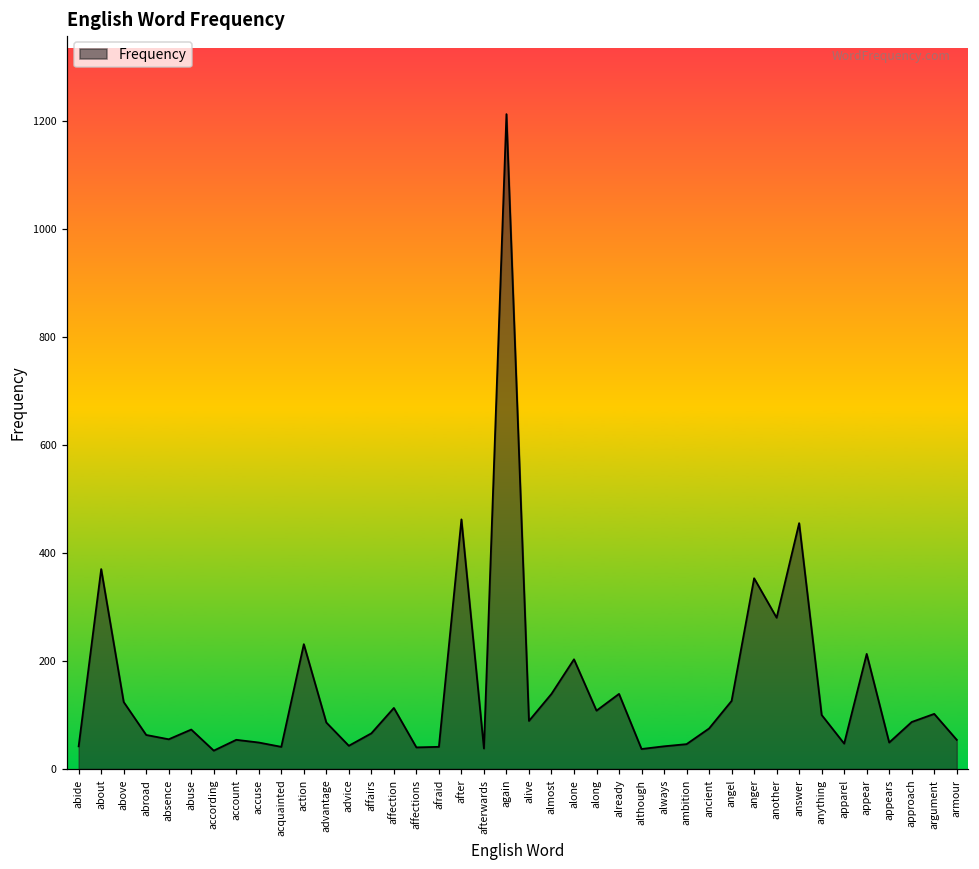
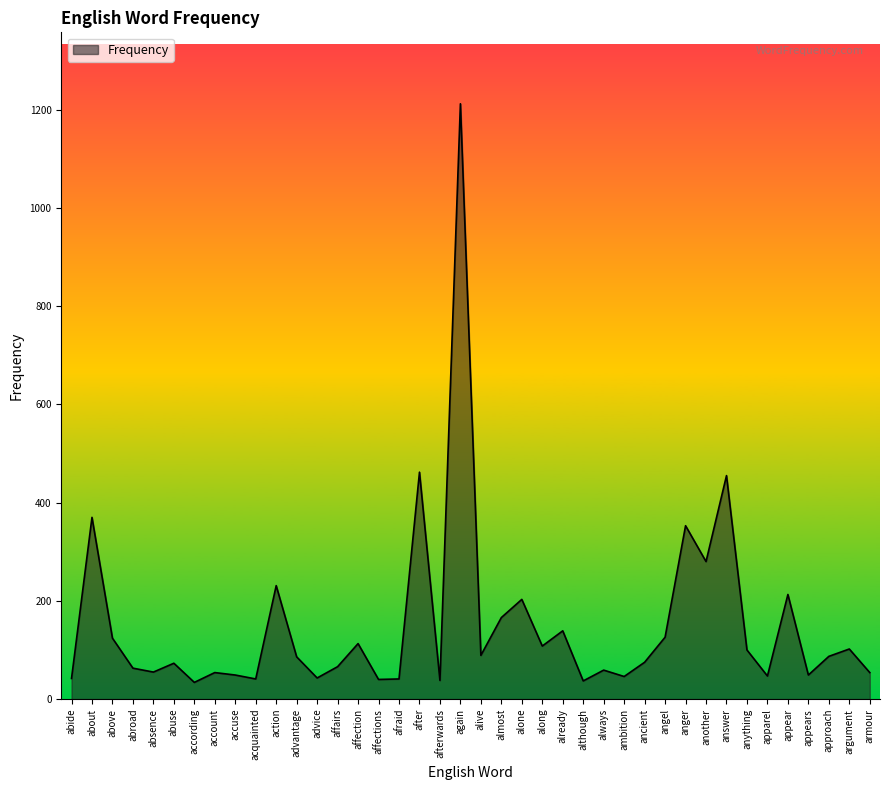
  {
    "abide": 40,
    "about": 370,
    "above": 120,
    "abroad": 60,
    "absence": 60,
    "abuse": 70,
    "according": 30,
    "account": 50,
    "accuse": 50,
    "acquainted": 40,
    "action": 230,
    "advantage": 90,
    "advice": 40,
    "affairs": 70,
    "affection": 110,
    "affections": 40,
    "afraid": 40,
    "after": 460,
    "afterwards": 40,
    "again": 1210,
    "alive": 90,
-   "almost": 140,
+   "almost": 170,
    "alone": 200,
    "along": 110,
    "already": 140,
    "although": 40,
-   "always": 40,
+   "always": 60,
    "ambition": 50,
    "ancient": 80,
    "angel": 130,
    "anger": 350,
    "another": 280,
    "answer": 460,
    "anything": 100,
    "apparel": 50,
    "appear": 210,
    "appears": 50,
    "approach": 90,
    "argument": 100,
    "armour": 50
  }
